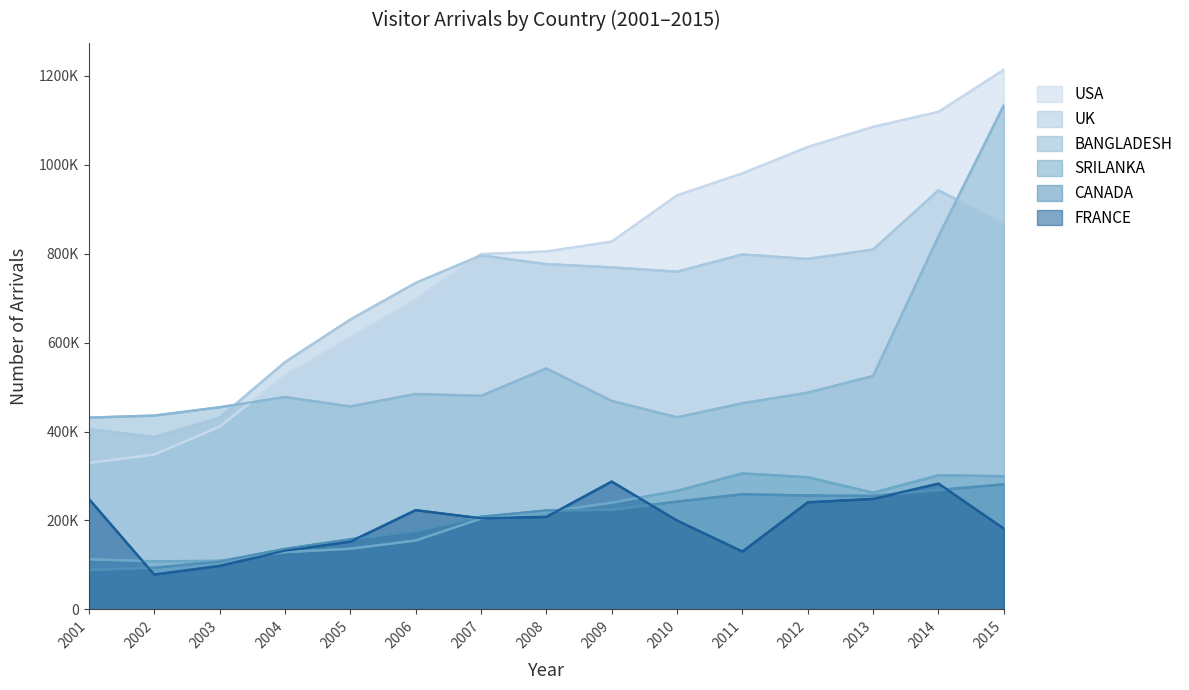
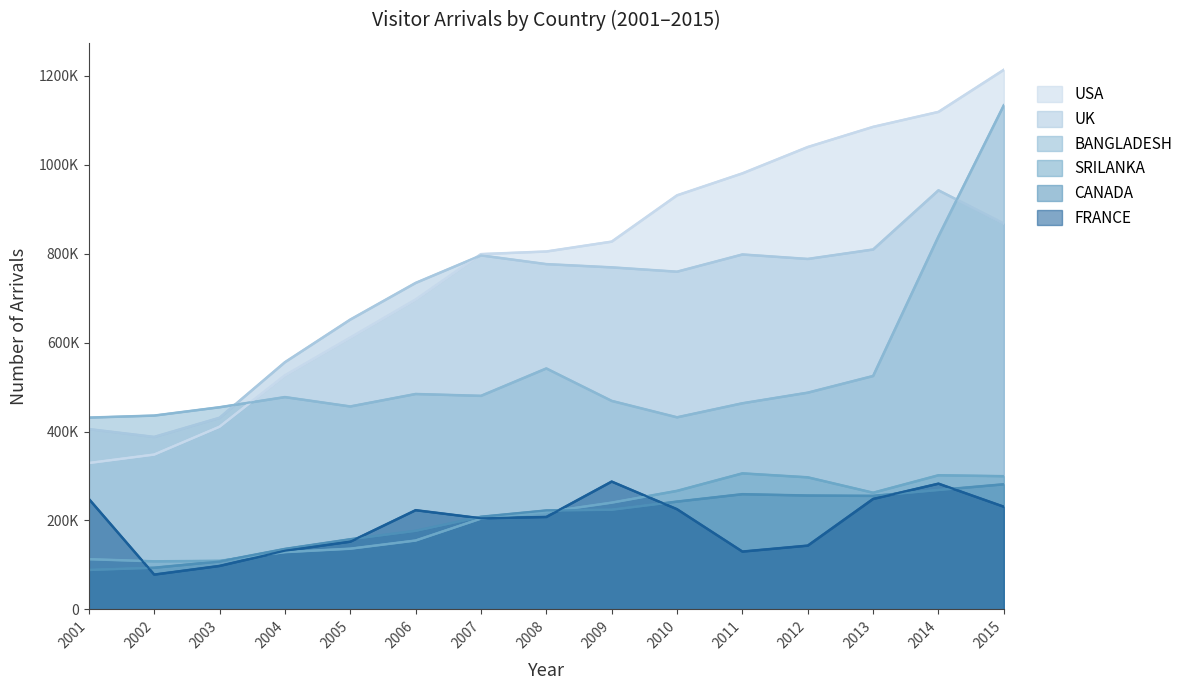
  {
    "FRANCE": {
      "2001": 250000,
      "2002": 80000,
      "2003": 100000,
      "2006": 220000,
      "2008": 210000,
      "2009": 290000,
-     "2010": 200000,
+     "2010": 230000,
      "2011": 130000,
-     "2012": 240000,
+     "2012": 140000,
      "2013": 250000,
      "2014": 280000,
-     "2015": 180000
+     "2015": 230000
    }
  }
